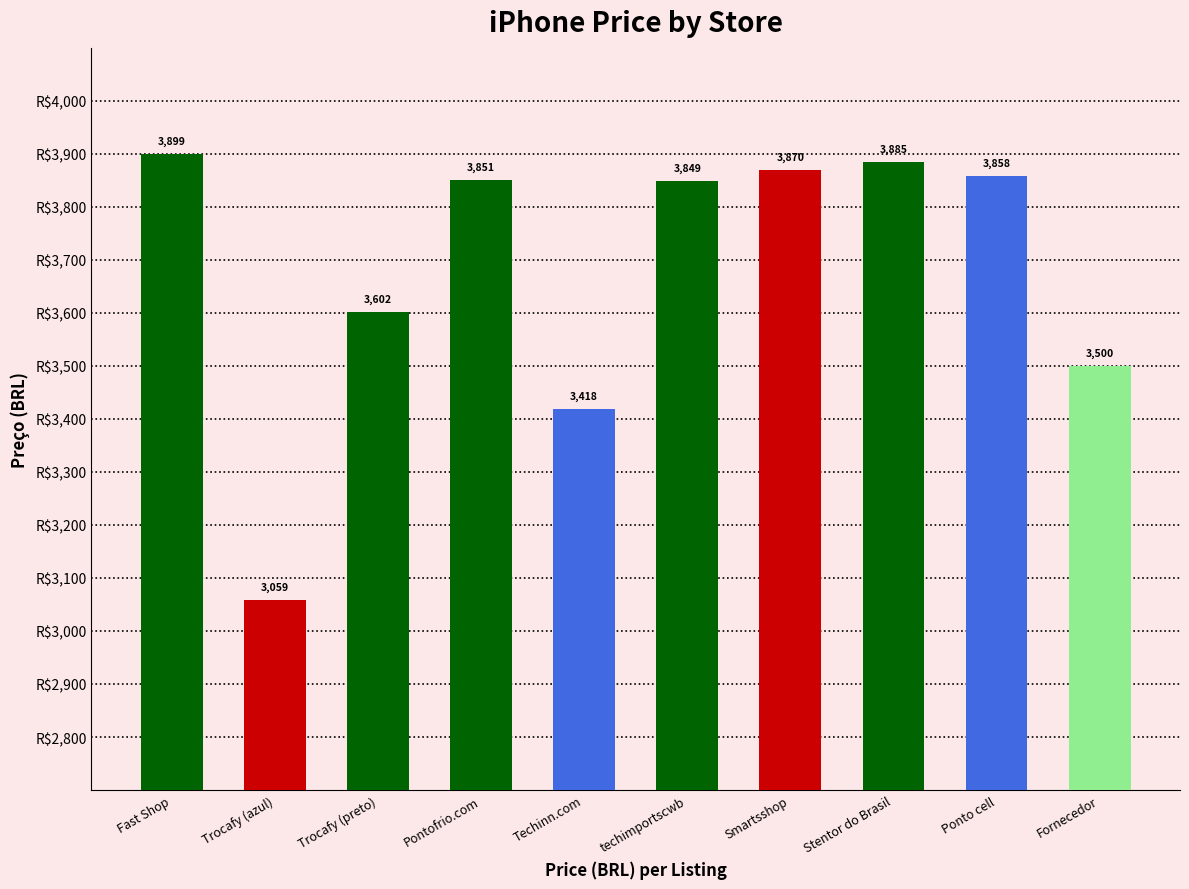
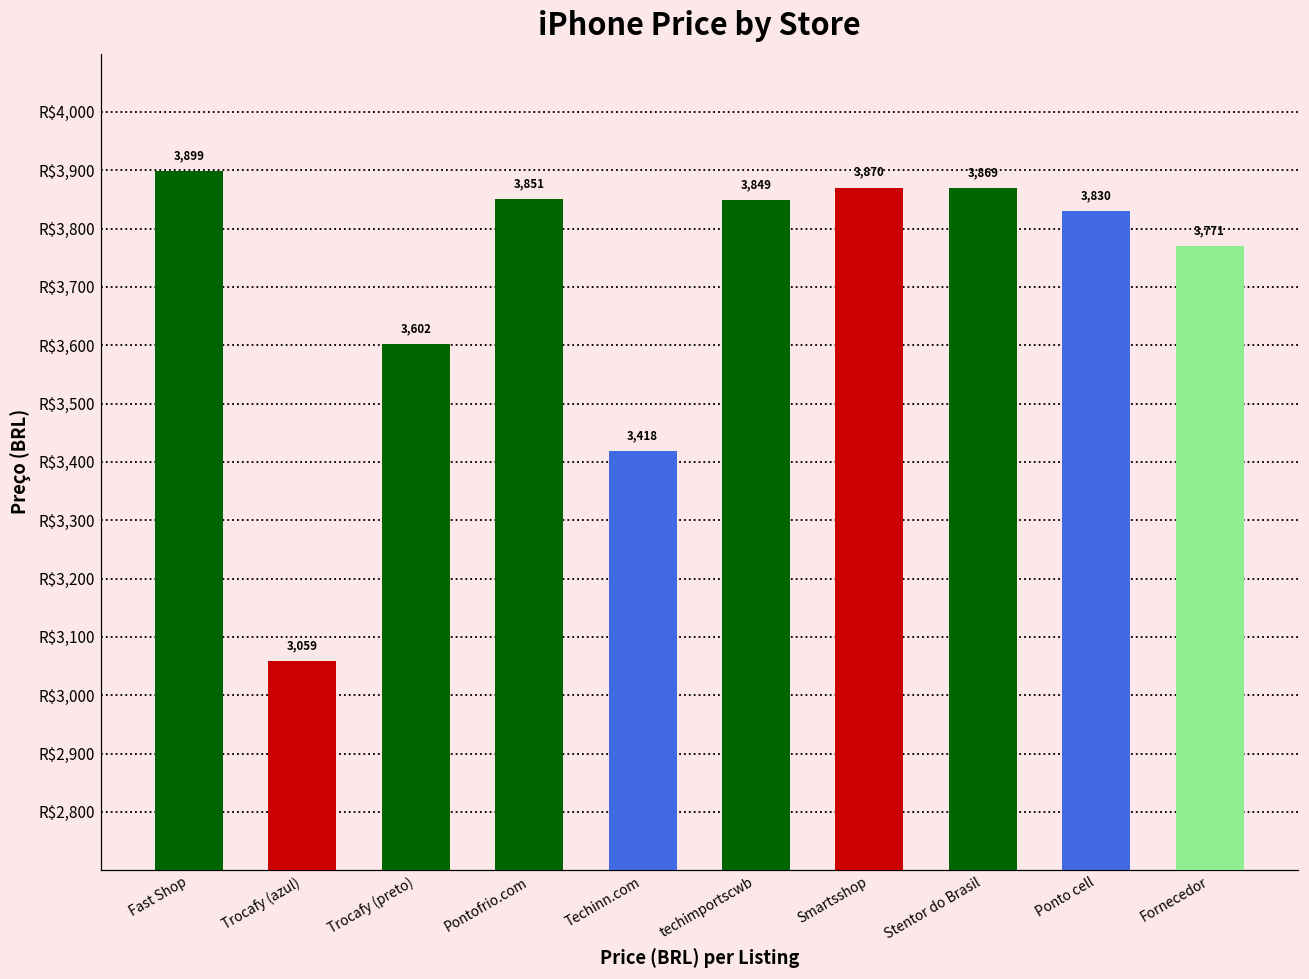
  {
    "Fast Shop": "3,899",
    "Trocafy (azul)": "3,059",
    "Trocafy (preto)": "3,602",
    "Pontofrio.com": "3,851",
    "Techinn.com": "3,418",
    "techimportscwb": "3,849",
    "Smartsshop": "3,870",
-   "Stentor do Brasil": "3,885",
-   "Ponto cell": "3,858",
-   "Fornecedor": "3,500"
+   "Stentor do Brasil": "3,869",
+   "Ponto cell": "3,830",
+   "Fornecedor": "3,771"
  }
